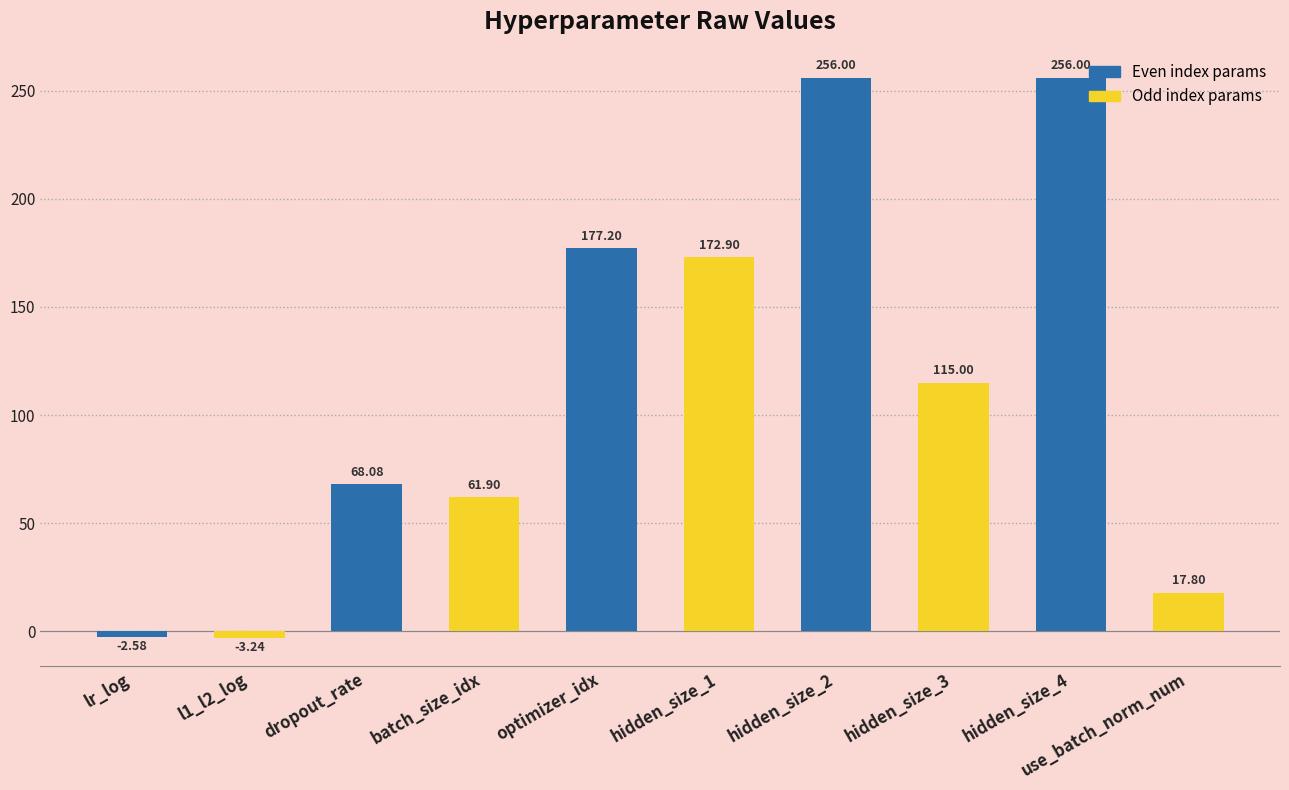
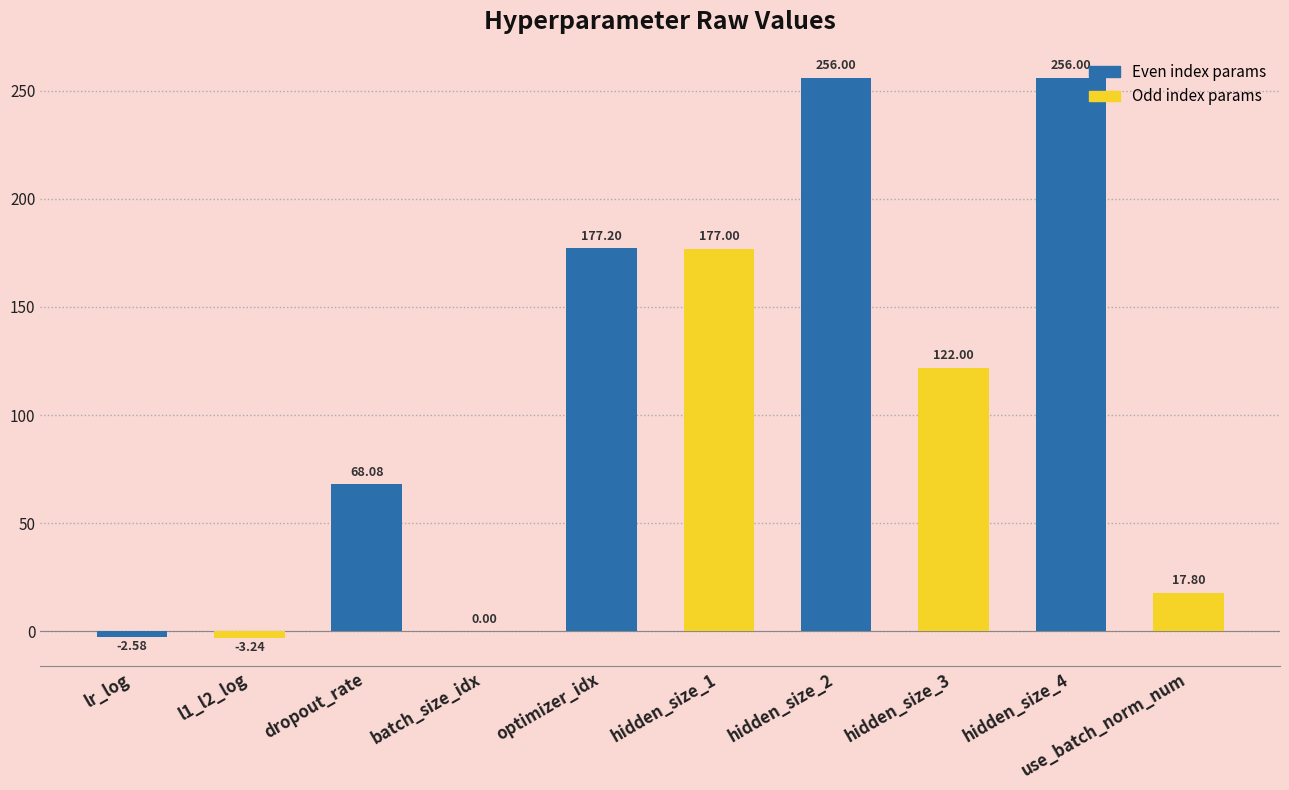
  {
    "lr_log": -2.58,
    "l1_l2_log": -3.24,
    "dropout_rate": 68.08,
-   "batch_size_idx": 61.90,
+   "batch_size_idx": 0.00,
    "optimizer_idx": 177.20,
-   "hidden_size_1": 172.90,
+   "hidden_size_1": 177.00,
    "hidden_size_2": 256.00,
-   "hidden_size_3": 115.00,
+   "hidden_size_3": 122.00,
    "hidden_size_4": 256.00,
    "use_batch_norm_num": 17.80
  }
